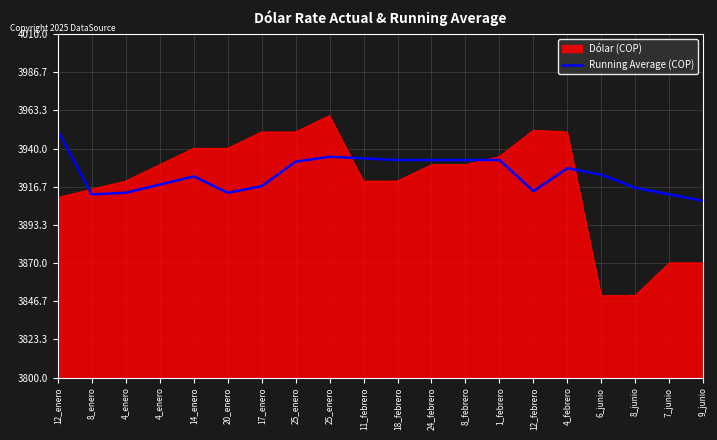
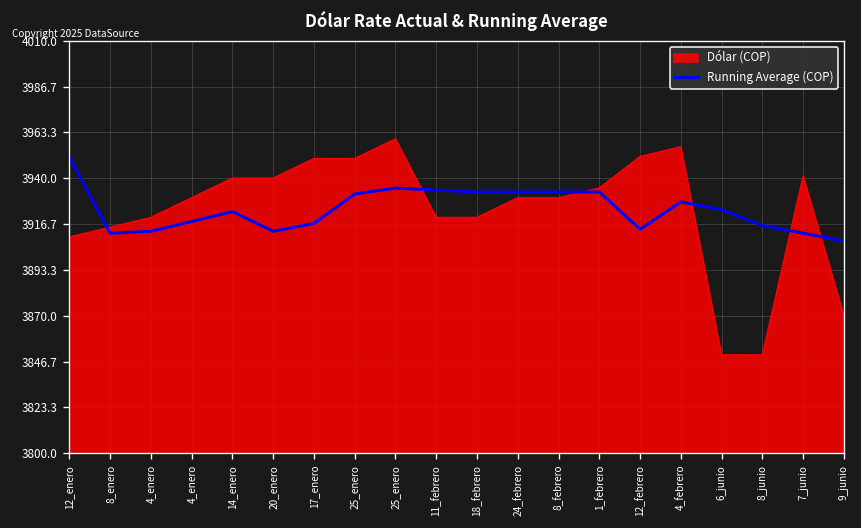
  {
    "Dólar (COP)": {
      "12_enero": 3910,
      "8_enero": 3915,
      "14_enero": 3940,
      "20_enero": 3940,
      "17_enero": 3950,
      "11_febrero": 3920,
      "18_febrero": 3920,
      "24_febrero": 3930,
      "8_febrero": 3930,
      "1_febrero": 3935,
      "12_febrero": 3951,
-     "4_febrero": 3950,
+     "4_febrero": 3956,
      "6_junio": 3850,
      "8_junio": 3850,
-     "7_junio": 3870,
+     "7_junio": 3941,
      "9_junio": 3870
    },
    "Running Average (COP)": {
      "12_enero": 3951,
      "8_enero": 3912,
      "14_enero": 3923,
      "20_enero": 3913,
      "17_enero": 3917,
      "11_febrero": 3934,
      "18_febrero": 3933,
      "24_febrero": 3933,
      "8_febrero": 3933,
      "1_febrero": 3933,
      "12_febrero": 3914,
      "4_febrero": 3928,
      "6_junio": 3924,
      "8_junio": 3916,
      "7_junio": 3912,
      "9_junio": 3908
    }
  }
